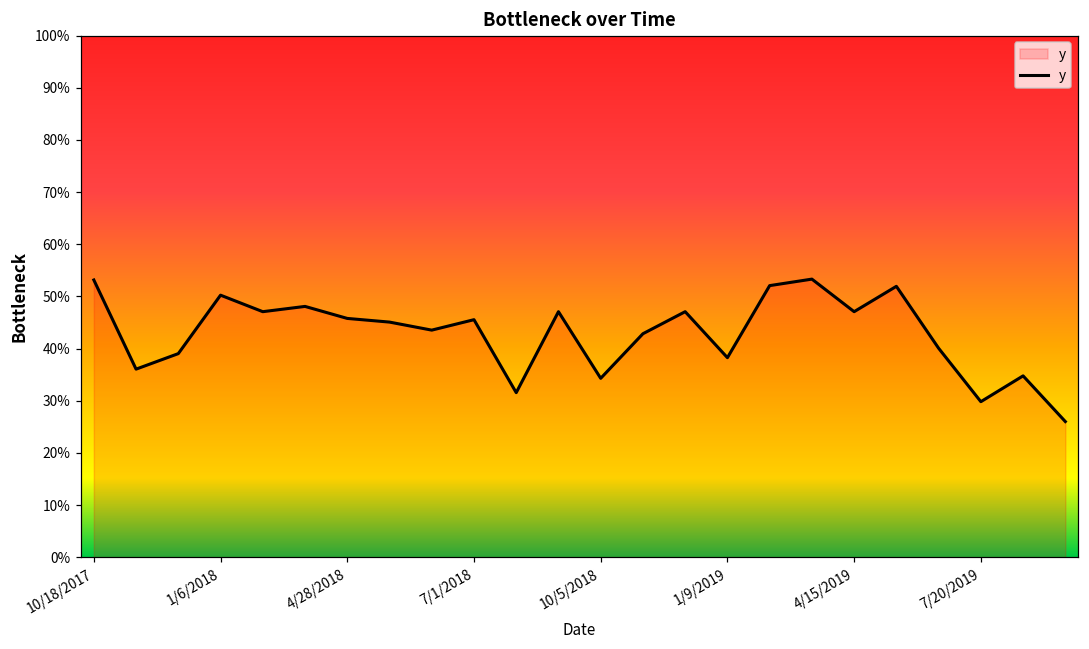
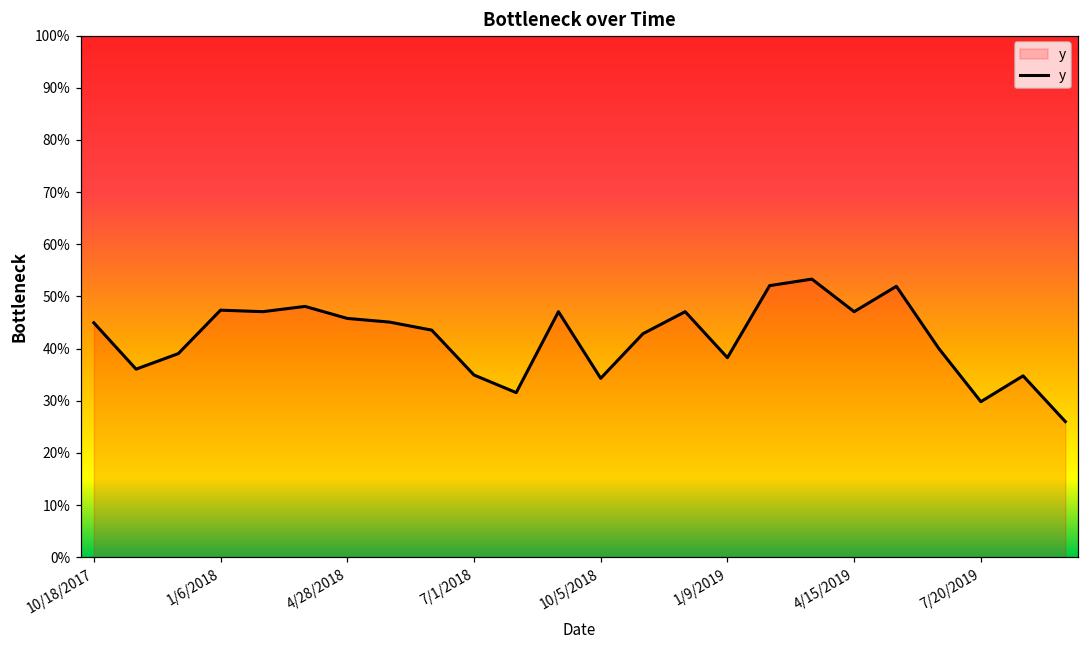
  {
-   "10/18/2017": "53%",
-   "1/6/2018": "50%",
+   "10/18/2017": "45%",
+   "1/6/2018": "47%",
    "4/28/2018": "46%",
-   "7/1/2018": "46%",
+   "7/1/2018": "35%",
    "10/5/2018": "34%",
    "1/9/2019": "38%",
    "4/15/2019": "47%",
    "7/20/2019": "30%"
  }
